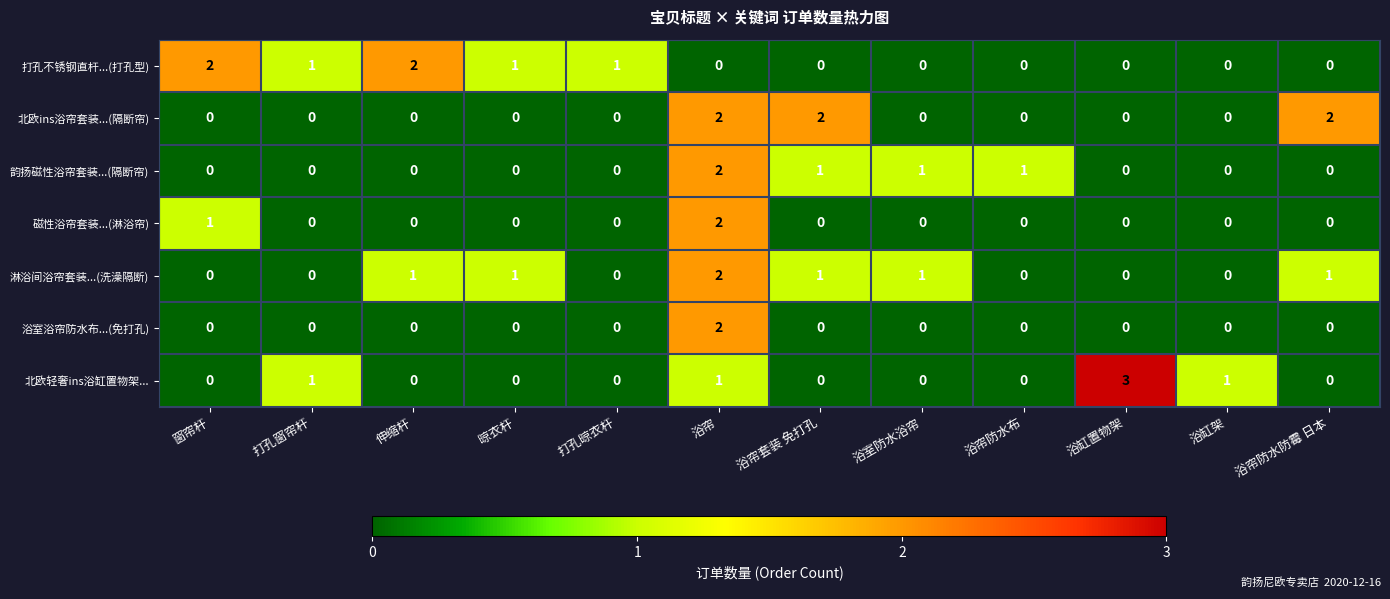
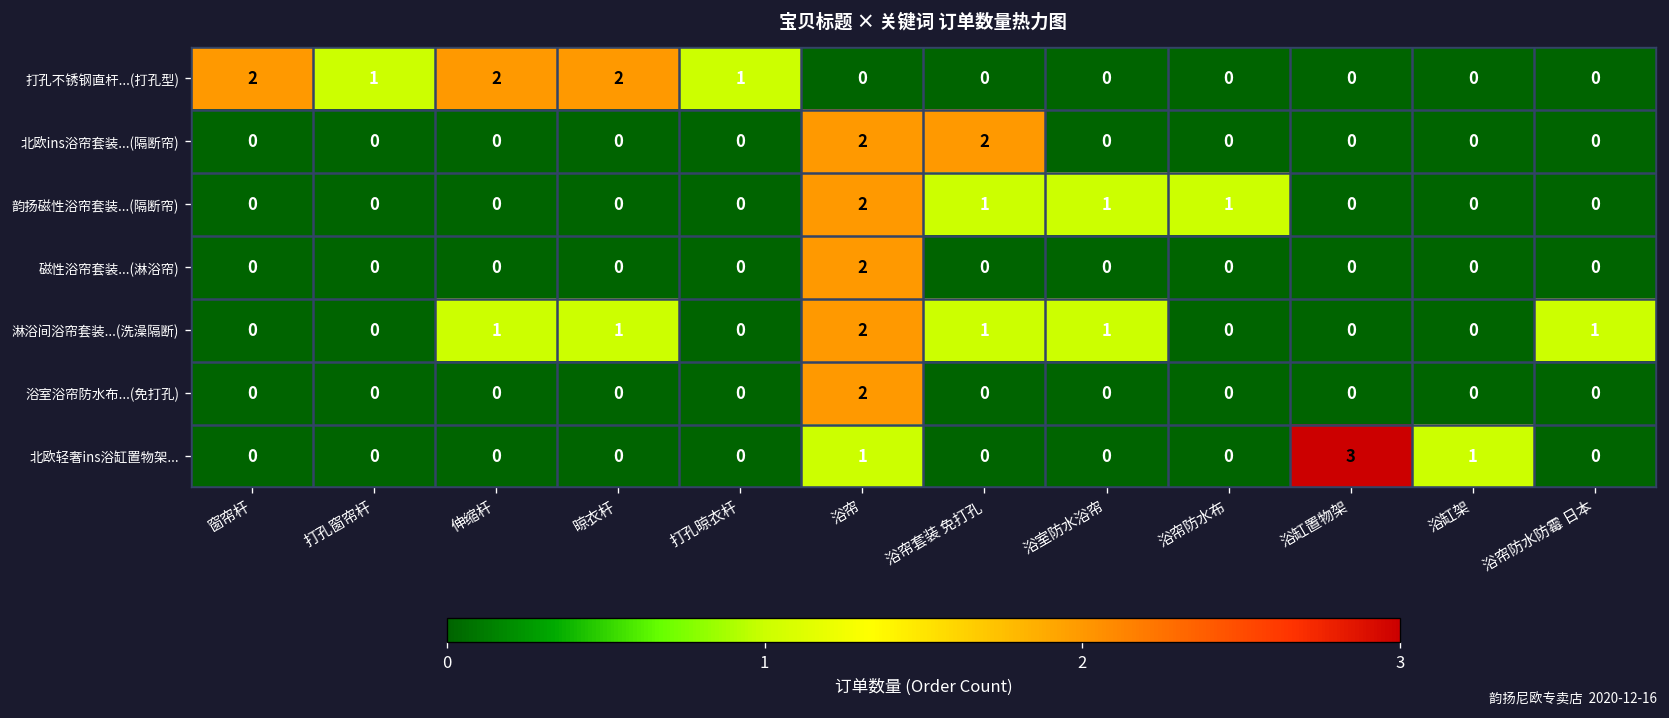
  {
    "打孔不锈钢直杆...(打孔型)": {
      "窗帘杆": 2,
      "打孔窗帘杆": 1,
      "伸缩杆": 2,
-     "晾衣杆": 1,
+     "晾衣杆": 2,
      "打孔晾衣杆": 1,
      "浴帘": 0,
      "浴帘套装 免打孔": 0,
      "浴室防水浴帘": 0,
      "浴帘防水布": 0,
      "浴缸置物架": 0,
      "浴缸架": 0,
      "浴帘防水防霉 日本": 0
    },
    "北欧ins浴帘套装...(隔断帘)": {
      "窗帘杆": 0,
      "打孔窗帘杆": 0,
      "伸缩杆": 0,
      "晾衣杆": 0,
      "打孔晾衣杆": 0,
      "浴帘": 2,
      "浴帘套装 免打孔": 2,
      "浴室防水浴帘": 0,
      "浴帘防水布": 0,
      "浴缸置物架": 0,
      "浴缸架": 0,
-     "浴帘防水防霉 日本": 2
+     "浴帘防水防霉 日本": 0
    },
    "韵扬磁性浴帘套装...(隔断帘)": {
      "窗帘杆": 0,
      "打孔窗帘杆": 0,
      "伸缩杆": 0,
      "晾衣杆": 0,
      "打孔晾衣杆": 0,
      "浴帘": 2,
      "浴帘套装 免打孔": 1,
      "浴室防水浴帘": 1,
      "浴帘防水布": 1,
      "浴缸置物架": 0,
      "浴缸架": 0,
      "浴帘防水防霉 日本": 0
    },
    "磁性浴帘套装...(淋浴帘)": {
-     "窗帘杆": 1,
+     "窗帘杆": 0,
      "打孔窗帘杆": 0,
      "伸缩杆": 0,
      "晾衣杆": 0,
      "打孔晾衣杆": 0,
      "浴帘": 2,
      "浴帘套装 免打孔": 0,
      "浴室防水浴帘": 0,
      "浴帘防水布": 0,
      "浴缸置物架": 0,
      "浴缸架": 0,
      "浴帘防水防霉 日本": 0
    },
    "淋浴间浴帘套装...(洗澡隔断)": {
      "窗帘杆": 0,
      "打孔窗帘杆": 0,
      "伸缩杆": 1,
      "晾衣杆": 1,
      "打孔晾衣杆": 0,
      "浴帘": 2,
      "浴帘套装 免打孔": 1,
      "浴室防水浴帘": 1,
      "浴帘防水布": 0,
      "浴缸置物架": 0,
      "浴缸架": 0,
      "浴帘防水防霉 日本": 1
    },
    "浴室浴帘防水布...(免打孔)": {
      "窗帘杆": 0,
      "打孔窗帘杆": 0,
      "伸缩杆": 0,
      "晾衣杆": 0,
      "打孔晾衣杆": 0,
      "浴帘": 2,
      "浴帘套装 免打孔": 0,
      "浴室防水浴帘": 0,
      "浴帘防水布": 0,
      "浴缸置物架": 0,
      "浴缸架": 0,
      "浴帘防水防霉 日本": 0
    },
    "北欧轻奢ins浴缸置物架...": {
      "窗帘杆": 0,
-     "打孔窗帘杆": 1,
+     "打孔窗帘杆": 0,
      "伸缩杆": 0,
      "晾衣杆": 0,
      "打孔晾衣杆": 0,
      "浴帘": 1,
      "浴帘套装 免打孔": 0,
      "浴室防水浴帘": 0,
      "浴帘防水布": 0,
      "浴缸置物架": 3,
      "浴缸架": 1,
      "浴帘防水防霉 日本": 0
    }
  }
